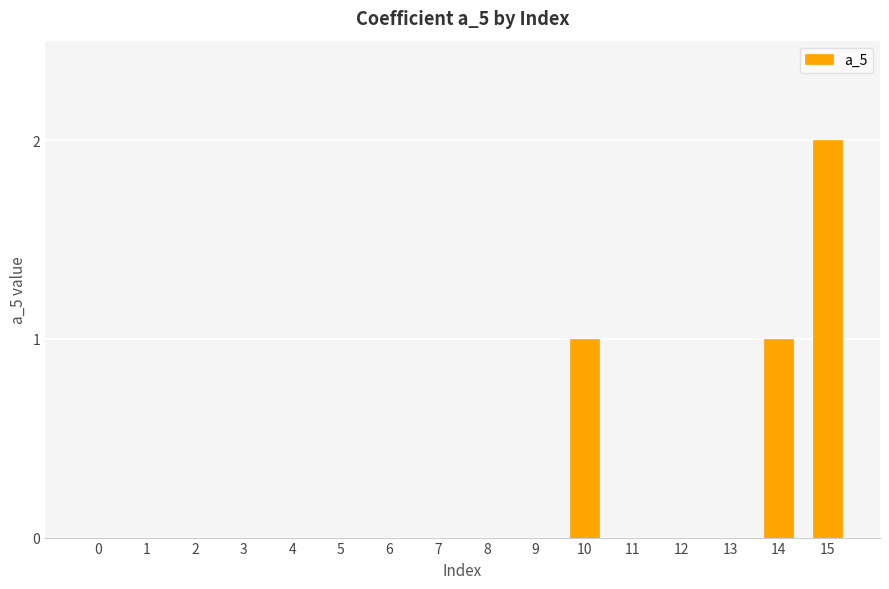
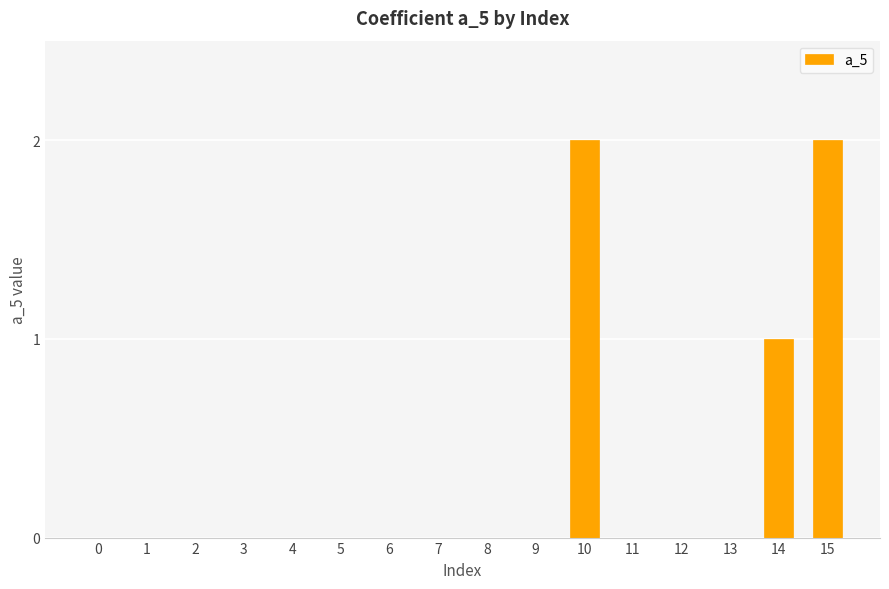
  {
    "0": 0,
    "1": 0,
    "2": 0,
    "3": 0,
    "4": 0,
    "5": 0,
    "6": 0,
    "7": 0,
    "8": 0,
    "9": 0,
-   "10": 1,
+   "10": 2,
    "11": 0,
    "12": 0,
    "13": 0,
    "14": 1,
    "15": 2
  }
